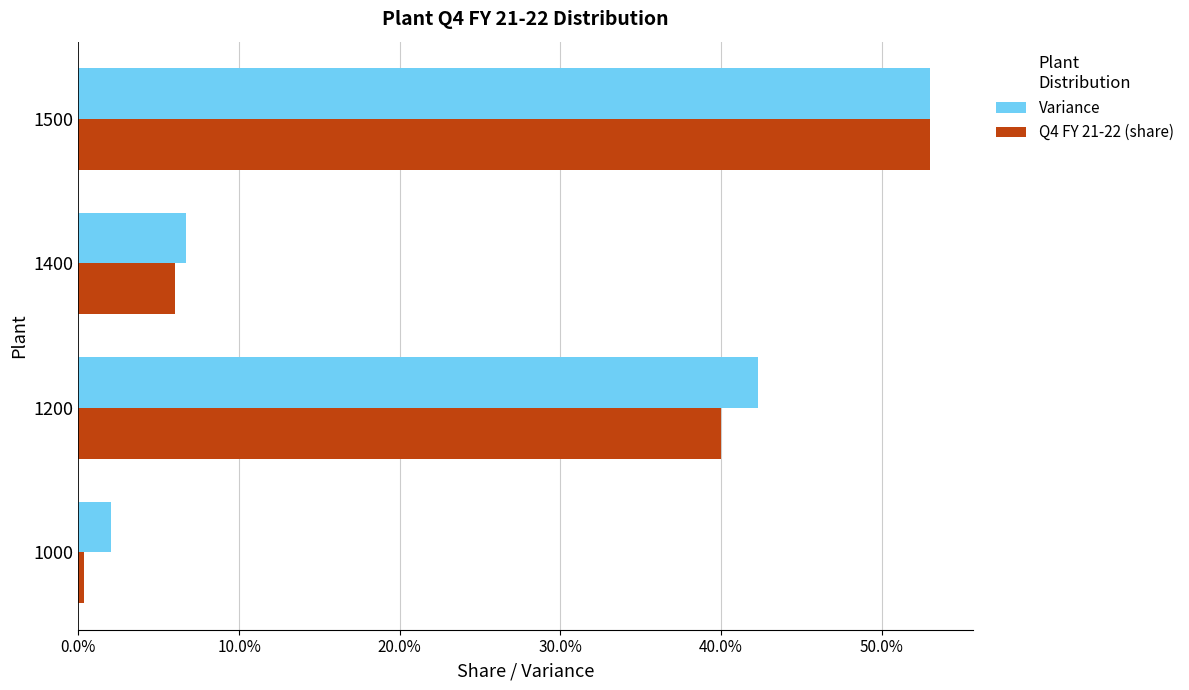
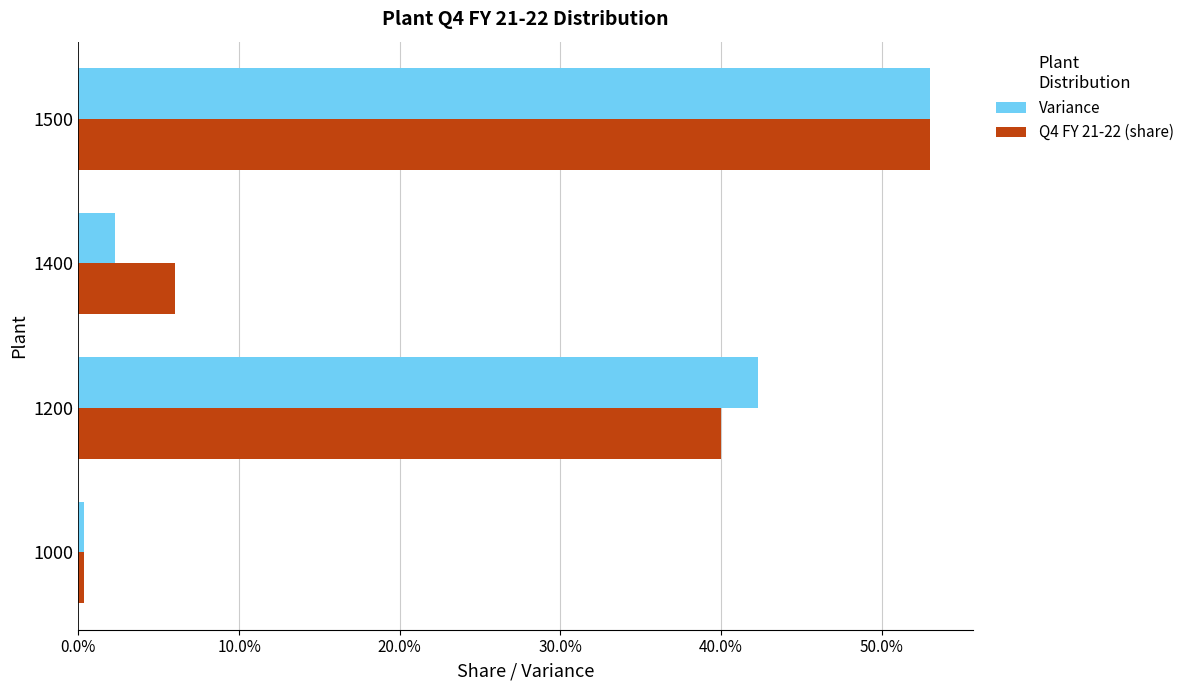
  {
    "Variance": {
      "1500": "53.0%",
-     "1400": "6.7%",
+     "1400": "2.3%",
      "1200": "42.3%",
-     "1000": "2.0%"
+     "1000": "0.3%"
    },
    "Q4 FY 21-22 (share)": {
      "1500": "53.0%",
      "1400": "6.0%",
      "1200": "40.0%",
      "1000": "0.3%"
    }
  }
